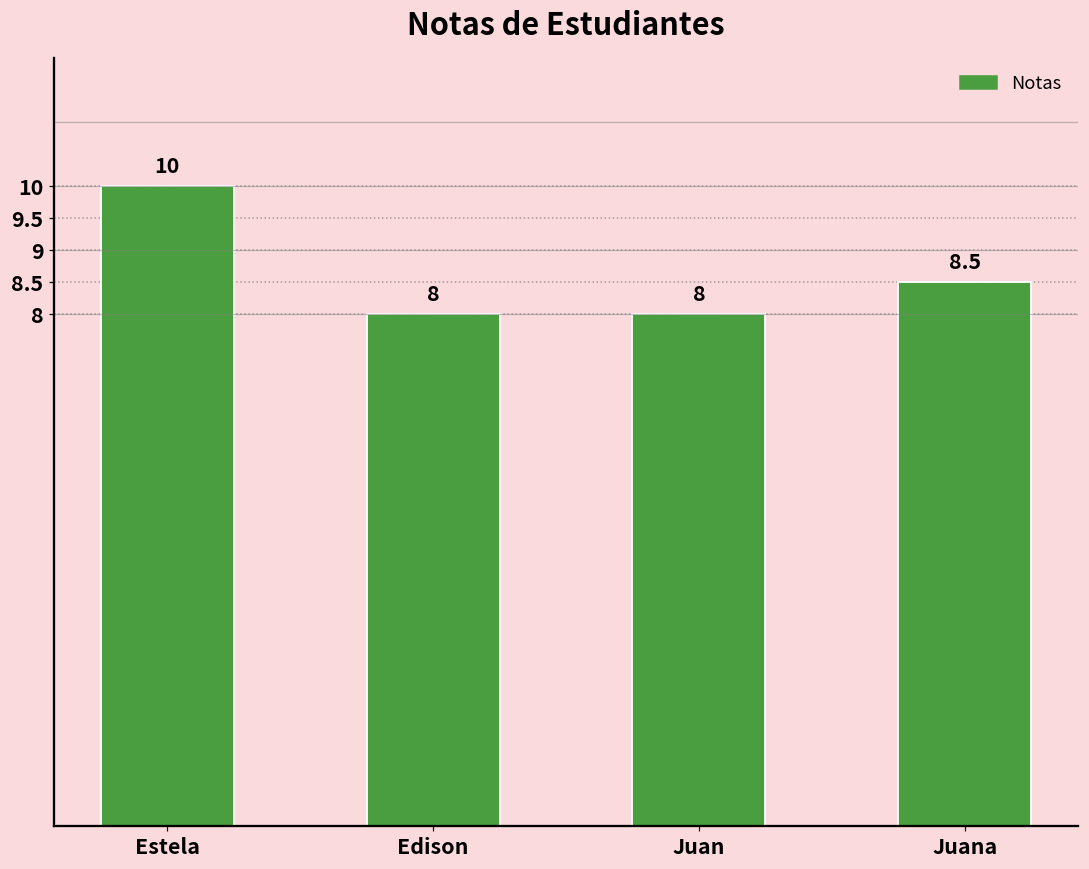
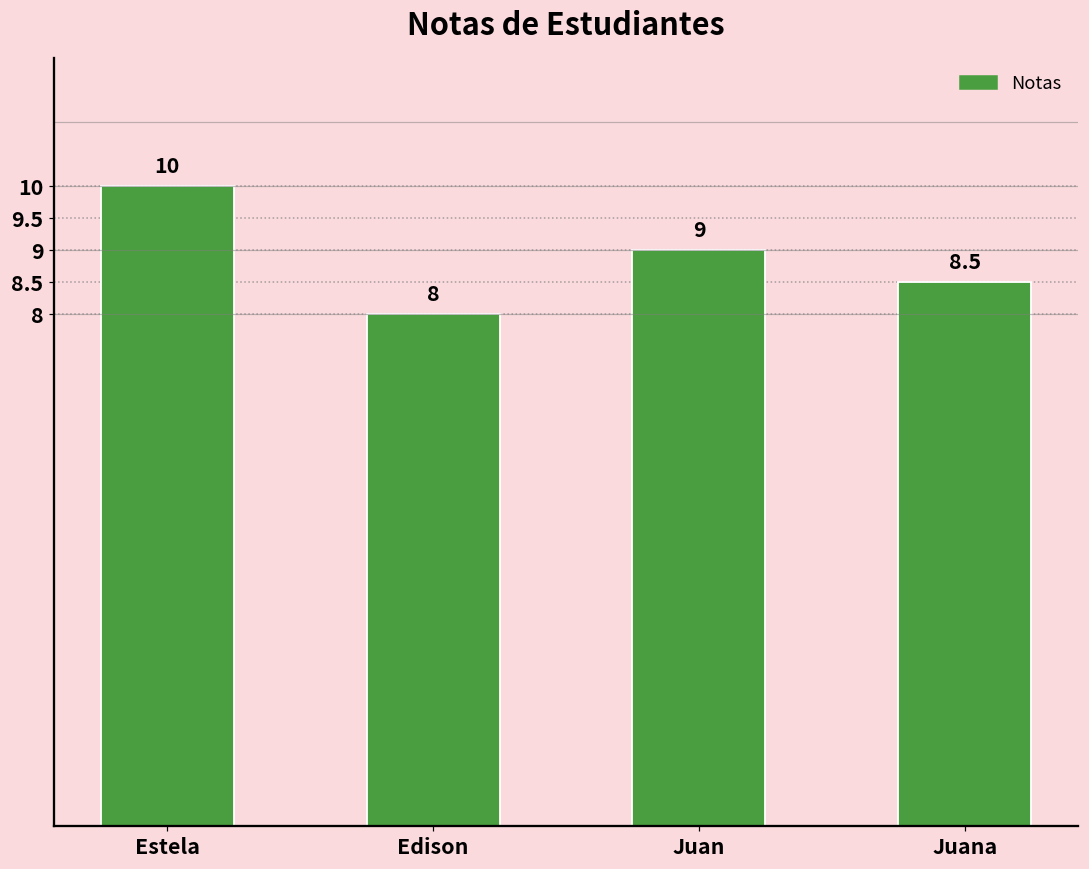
  {
    "Estela": 10,
    "Edison": 8,
-   "Juan": 8,
+   "Juan": 9,
    "Juana": 8.5
  }
